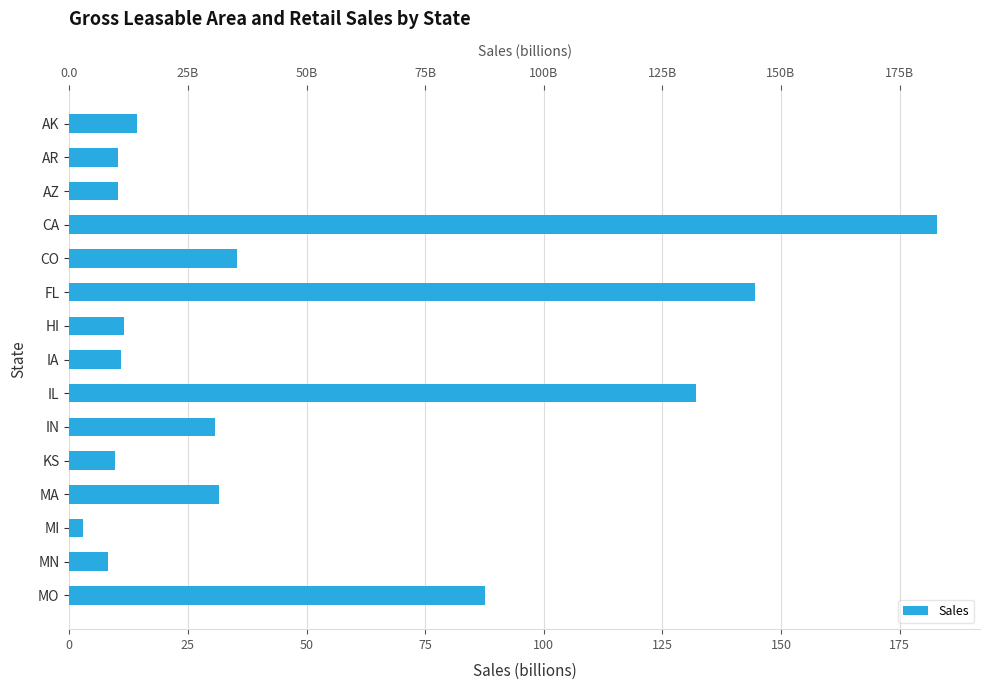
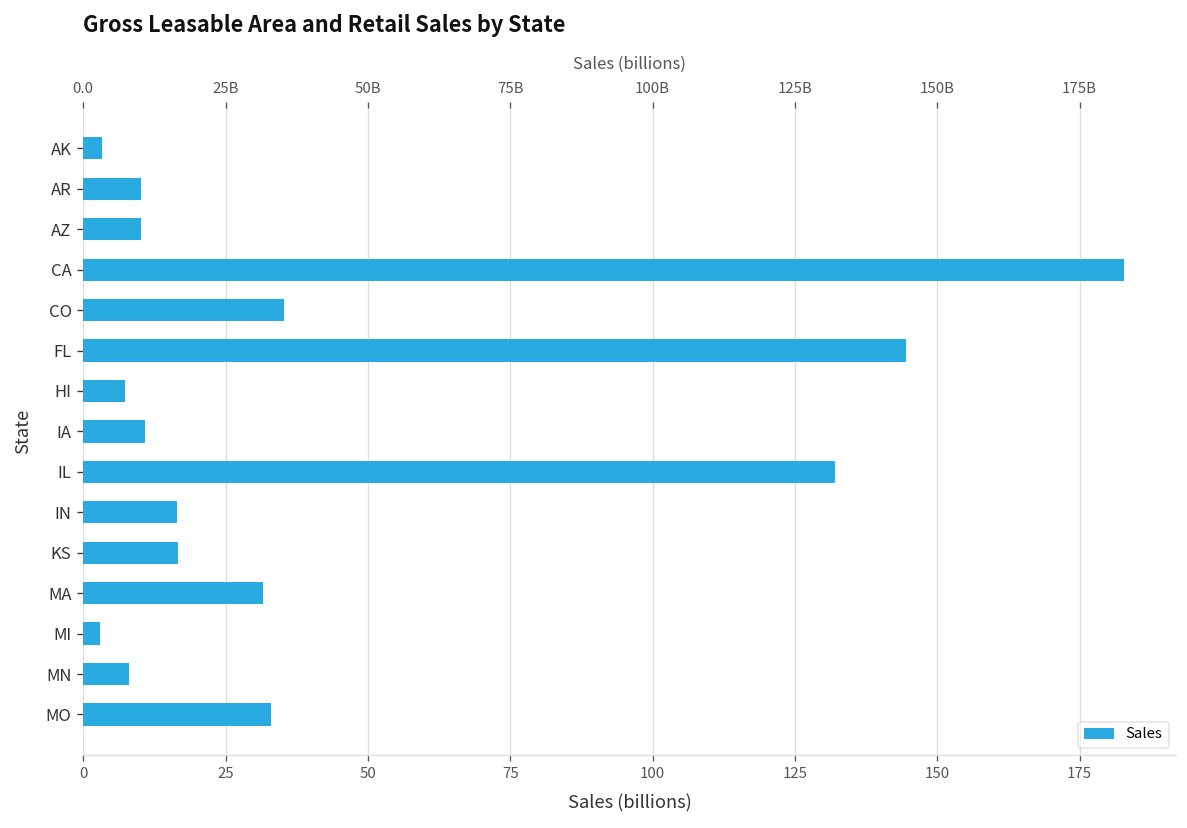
  {
-   "AK": 14,
+   "AK": 3,
    "AR": 10,
    "AZ": 10,
    "CA": 183,
    "CO": 35,
    "FL": 145,
-   "HI": 12,
+   "HI": 7,
    "IA": 11,
    "IL": 132,
-   "IN": 31,
-   "KS": 10,
+   "IN": 17,
+   "KS": 17,
    "MA": 32,
    "MI": 3,
    "MN": 8,
-   "MO": 88
+   "MO": 33
  }
